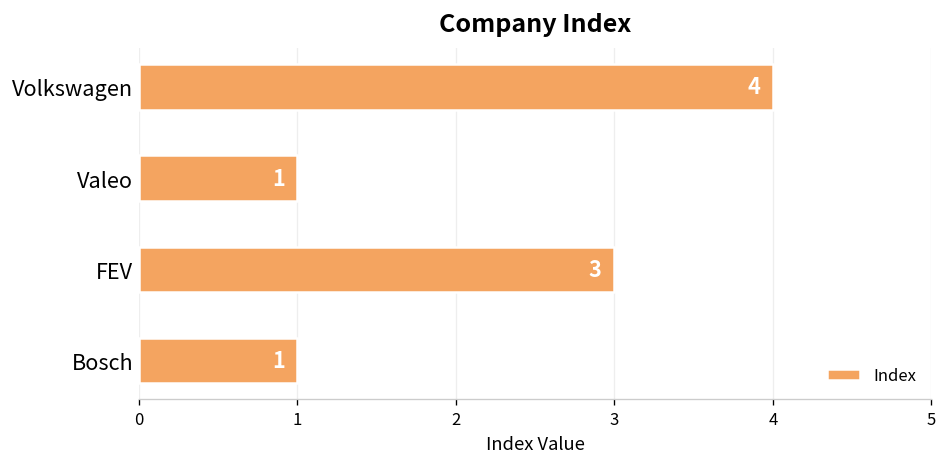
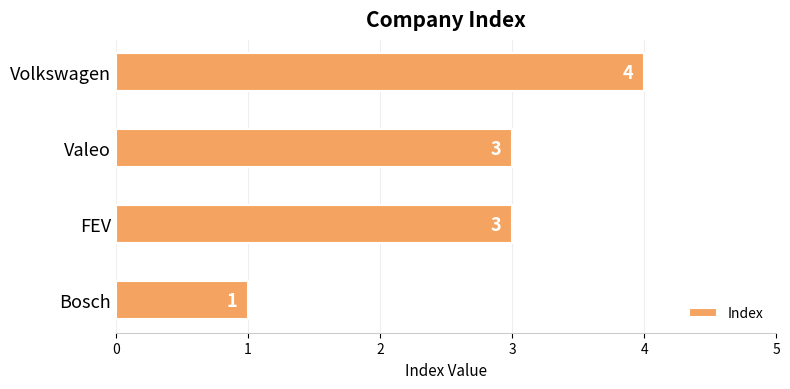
  {
    "Volkswagen": 4,
-   "Valeo": 1,
+   "Valeo": 3,
    "FEV": 3,
    "Bosch": 1
  }
